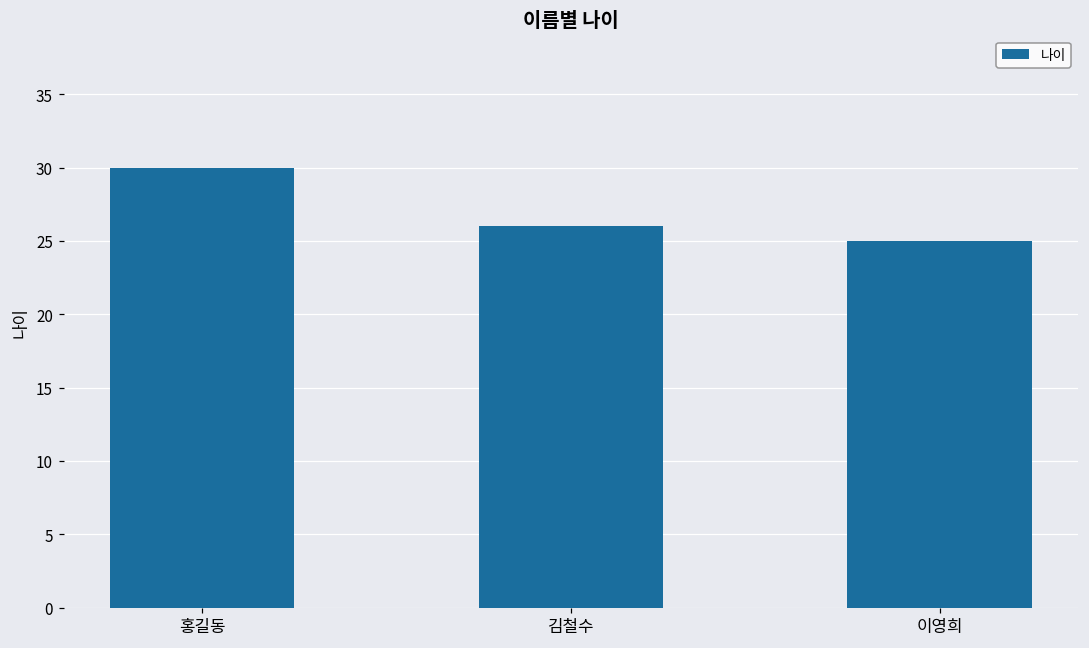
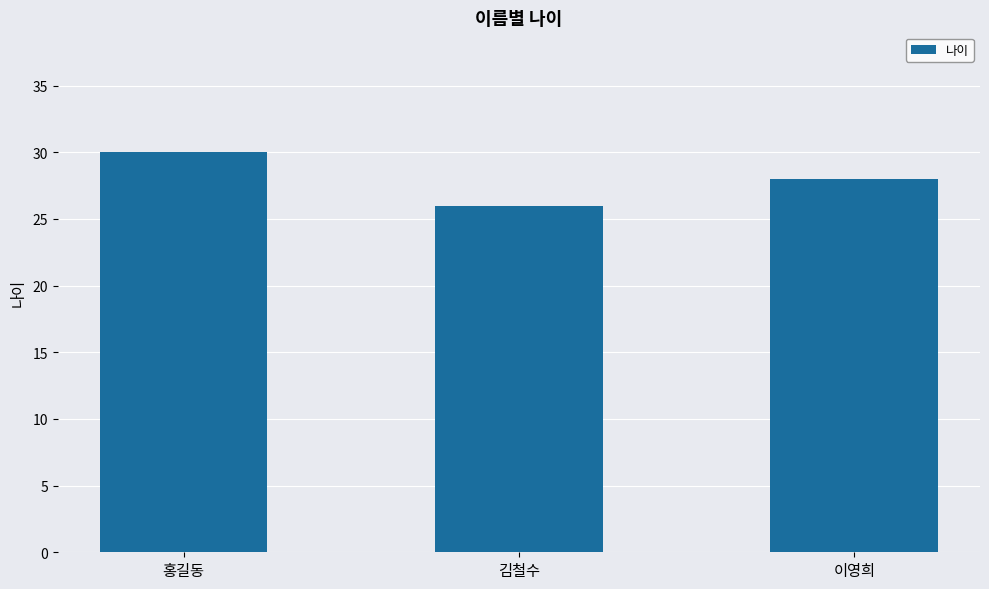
  {
    "홍길동": 30,
    "김철수": 26,
-   "이영희": 25
+   "이영희": 28
  }
